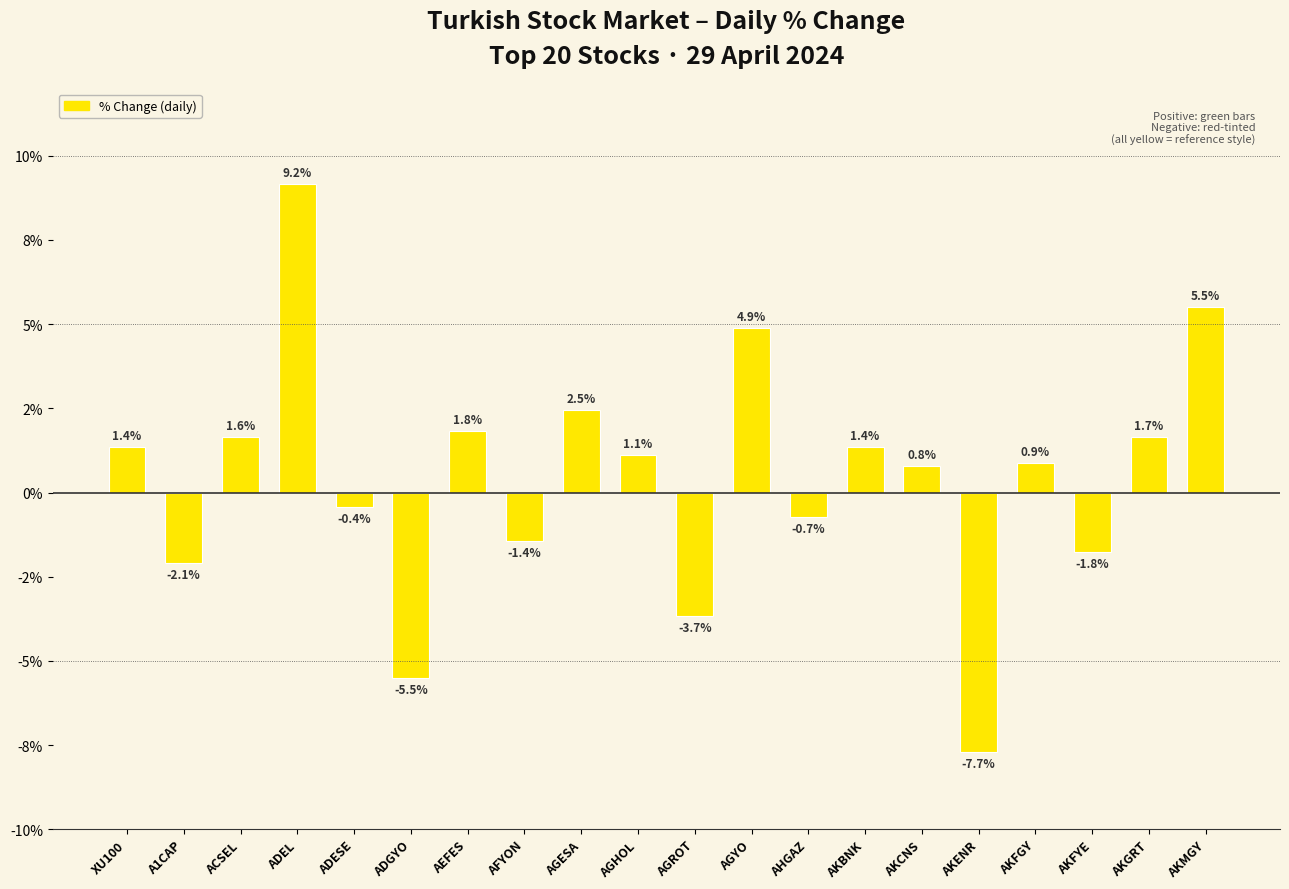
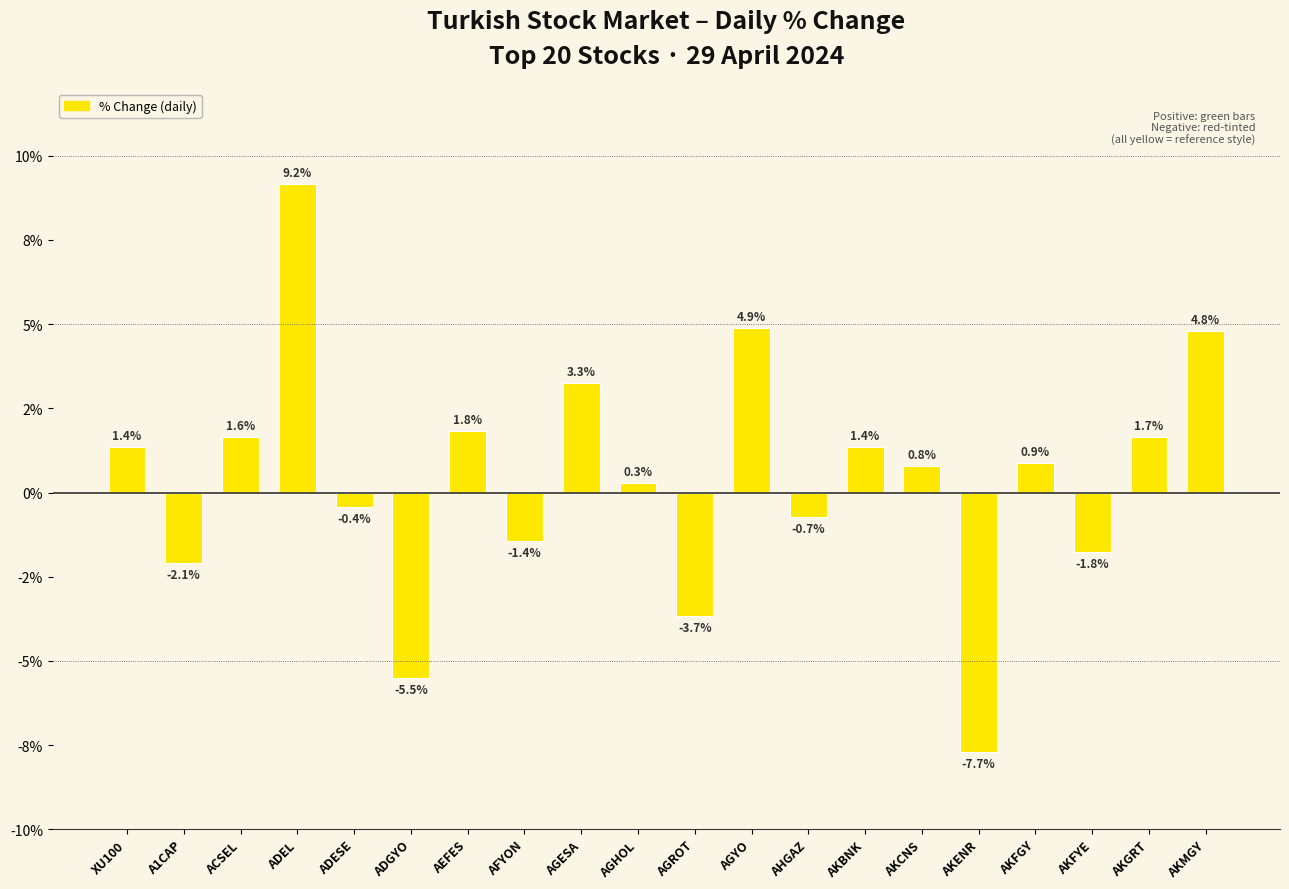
  {
    "XU100": "1.4%",
    "A1CAP": "-2.1%",
    "ACSEL": "1.6%",
    "ADEL": "9.2%",
    "ADESE": "-0.4%",
    "ADGYO": "-5.5%",
    "AEFES": "1.8%",
    "AFYON": "-1.4%",
-   "AGESA": "2.5%",
-   "AGHOL": "1.1%",
+   "AGESA": "3.3%",
+   "AGHOL": "0.3%",
    "AGROT": "-3.7%",
    "AGYO": "4.9%",
    "AHGAZ": "-0.7%",
    "AKBNK": "1.4%",
    "AKCNS": "0.8%",
    "AKENR": "-7.7%",
    "AKFGY": "0.9%",
    "AKFYE": "-1.8%",
    "AKGRT": "1.7%",
-   "AKMGY": "5.5%"
+   "AKMGY": "4.8%"
  }
